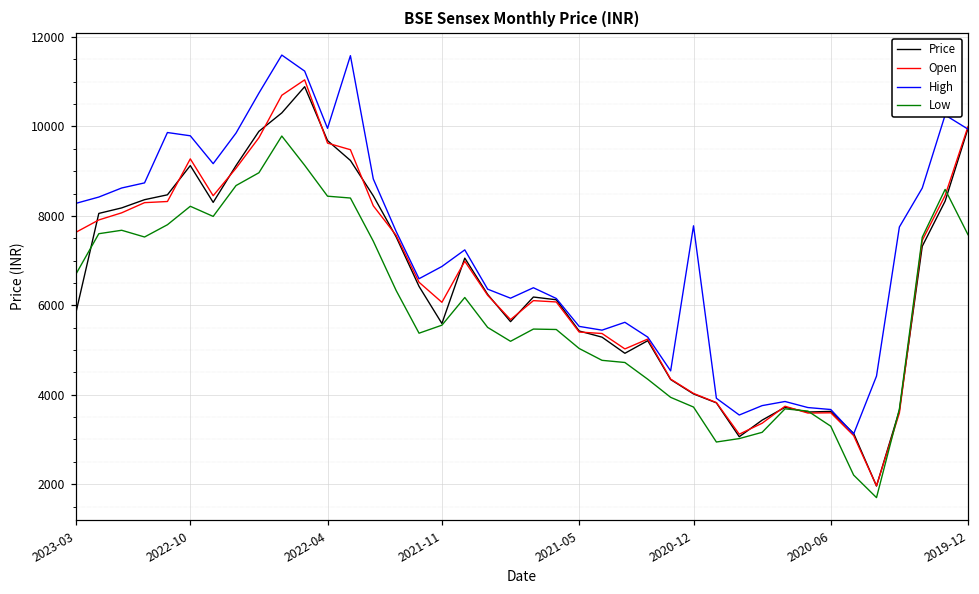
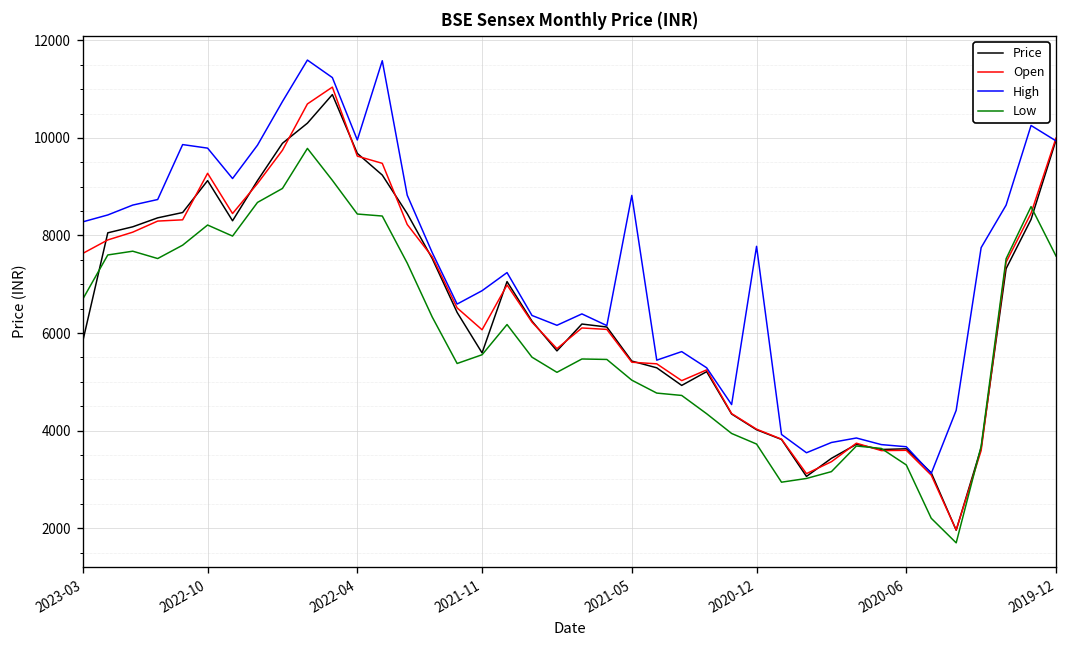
  {
    "Price": {
      "2023-03": 5800,
      "2022-10": 9100
    },
    "Open": {
      "2023-03": 7600,
      "2022-10": 9300,
      "2021-11": 6100
    },
    "High": {
      "2023-03": 8300,
      "2022-10": 9800,
      "2022-04": 10000,
      "2021-11": 6900,
-     "2021-05": 5500,
+     "2021-05": 8800,
      "2020-12": 7800
    },
    "Low": {
      "2023-03": 6700,
      "2022-10": 8200,
      "2022-04": 8400,
      "2021-05": 5000,
      "2020-12": 3700,
      "2020-06": 3300,
      "2019-12": 7600
    }
  }
